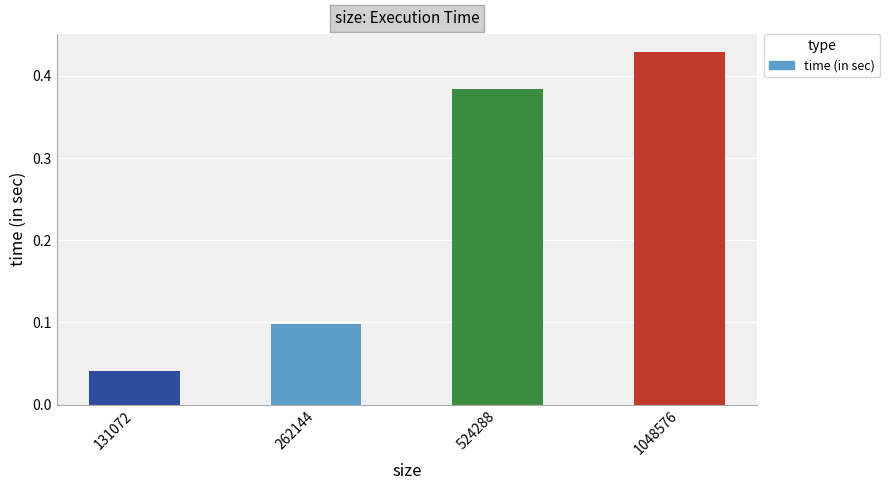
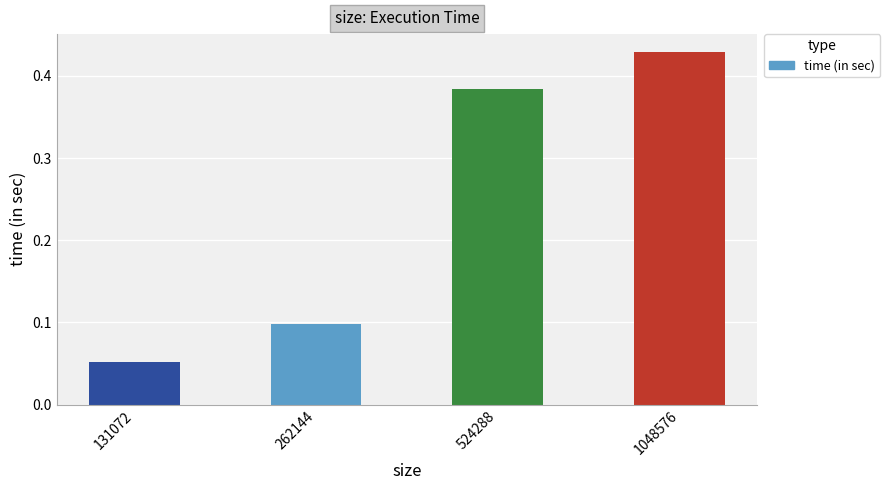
  {
-   "131072": 0.04,
+   "131072": 0.05,
    "262144": 0.10,
    "524288": 0.38,
    "1048576": 0.43
  }
